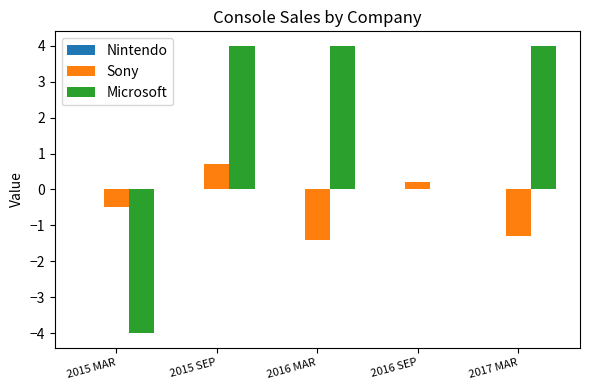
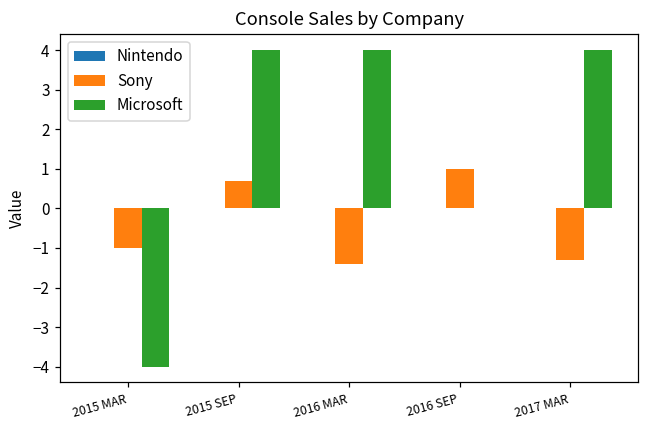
  {
    "Nintendo": {
      "2015 MAR": 0.0,
      "2015 SEP": 0.0,
      "2016 MAR": 0.0,
      "2016 SEP": 0.0,
      "2017 MAR": 0.0
    },
    "Sony": {
-     "2015 MAR": -0.5,
+     "2015 MAR": -1.0,
      "2015 SEP": 0.7,
      "2016 MAR": -1.4,
-     "2016 SEP": 0.2,
+     "2016 SEP": 1.0,
      "2017 MAR": -1.3
    },
    "Microsoft": {
      "2015 MAR": -4.0,
      "2015 SEP": 4.0,
      "2016 MAR": 4.0,
      "2016 SEP": 0.0,
      "2017 MAR": 4.0
    }
  }
